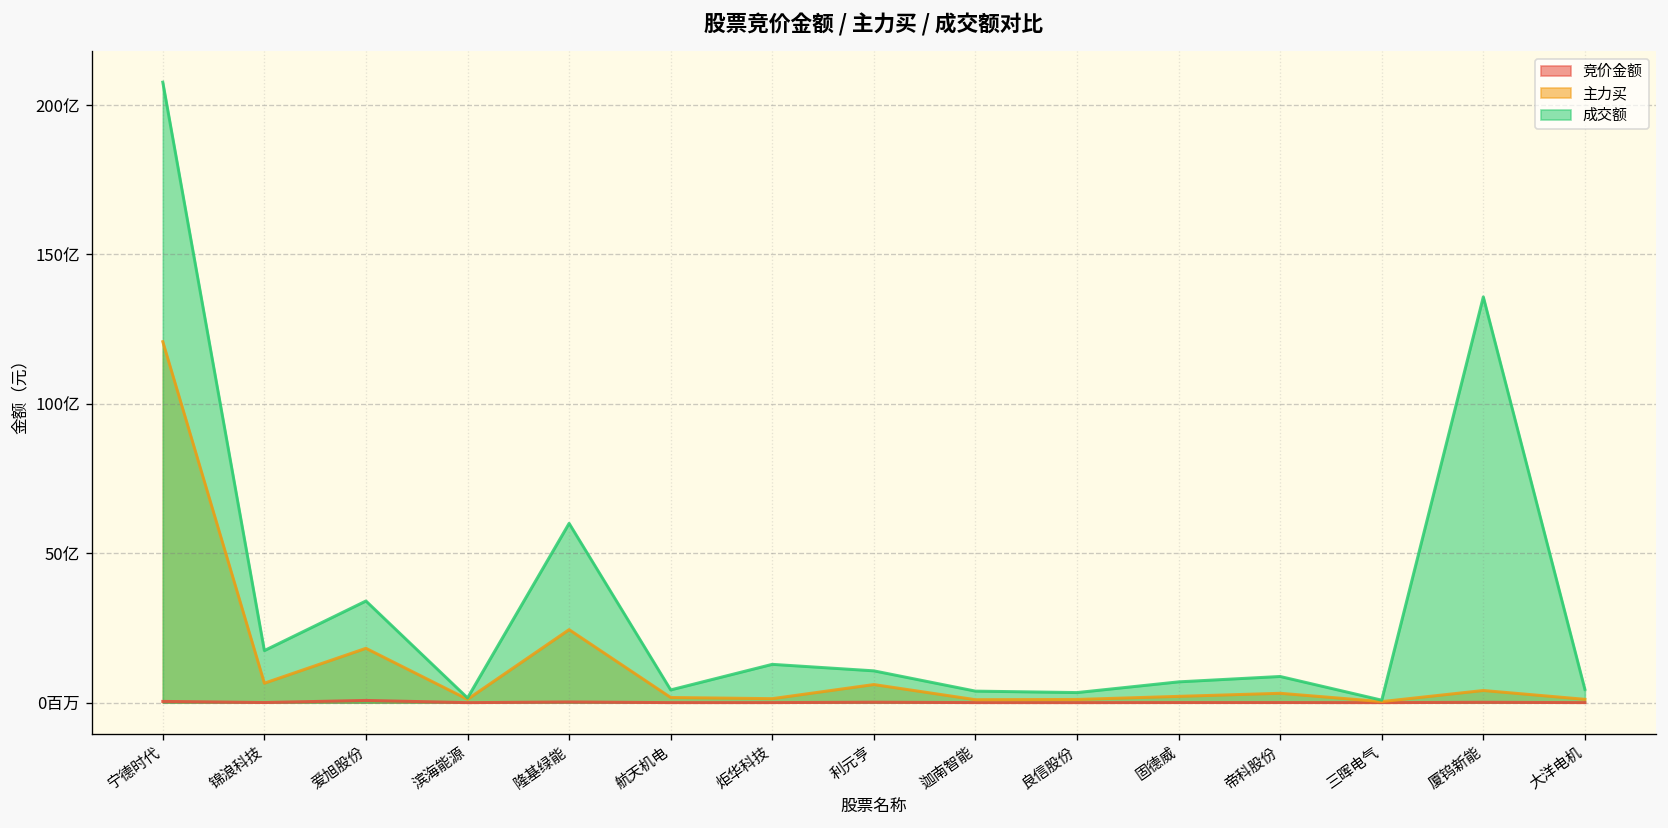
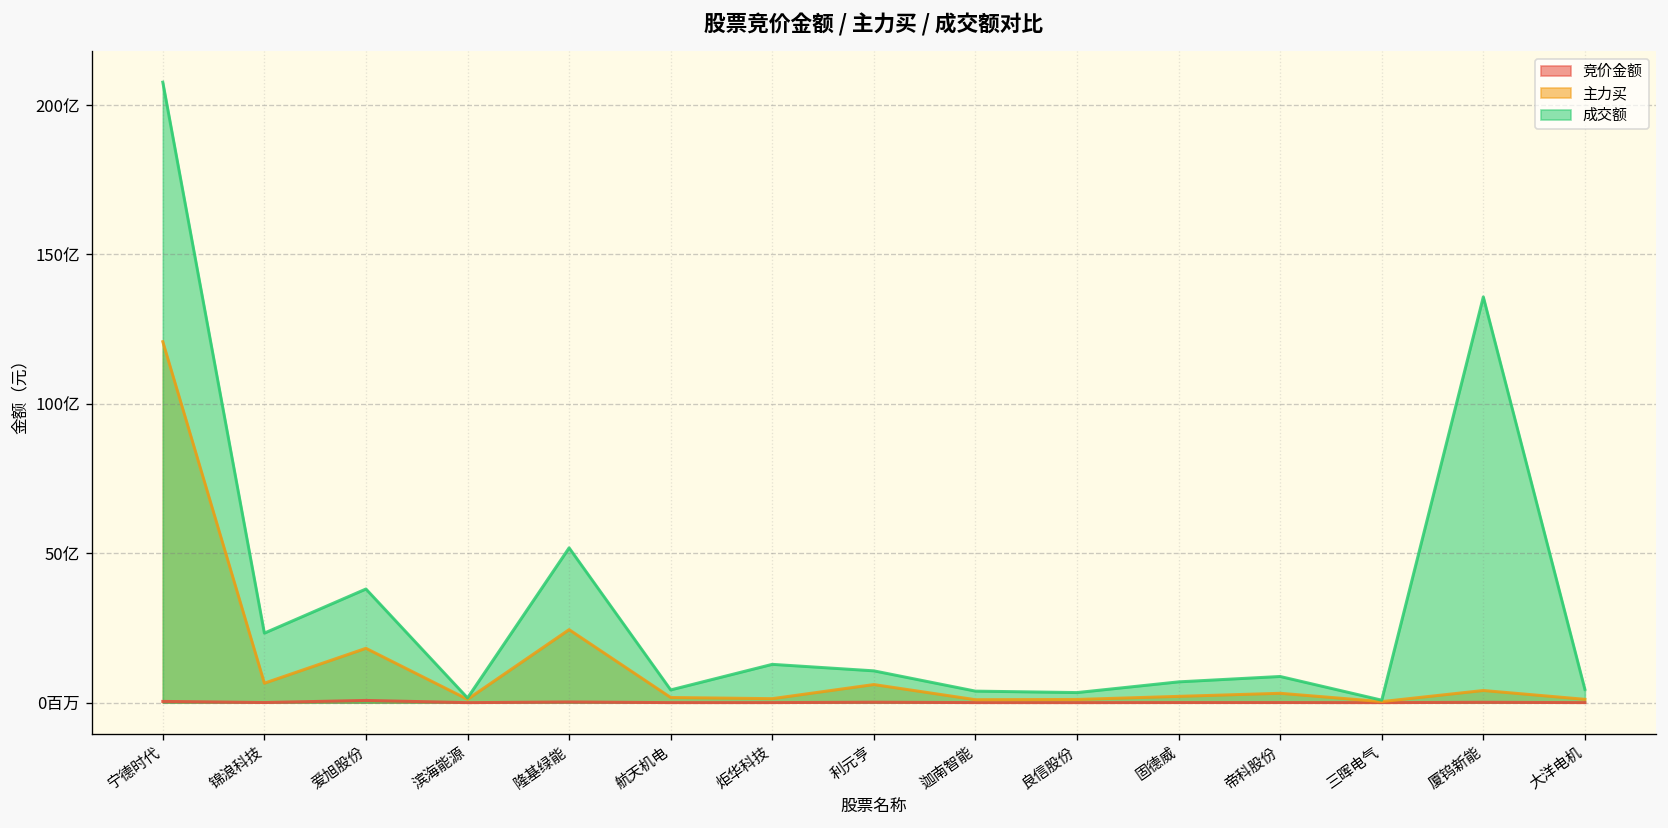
  {
    "竞价金额": {
      "宁德时代": "0亿",
      "锦浪科技": "0亿",
      "爱旭股份": "1亿",
      "滨海能源": "0亿",
      "隆基绿能": "0亿",
      "航天机电": "0亿",
      "炬华科技": "0亿",
      "利元亨": "0亿",
      "良信股份": "0亿",
      "固德威": "0亿",
      "帝科股份": "0亿",
      "厦钨新能": "0亿",
      "大洋电机": "0亿"
    },
    "主力买": {
      "宁德时代": "121亿",
      "锦浪科技": "7亿",
      "爱旭股份": "18亿",
      "隆基绿能": "24亿",
      "航天机电": "2亿",
      "炬华科技": "1亿",
      "利元亨": "6亿",
      "良信股份": "1亿",
      "固德威": "2亿",
      "帝科股份": "3亿",
      "厦钨新能": "4亿",
      "大洋电机": "1亿"
    },
    "成交额": {
      "宁德时代": "208亿",
-     "锦浪科技": "17亿",
-     "爱旭股份": "34亿",
-     "隆基绿能": "60亿",
+     "锦浪科技": "23亿",
+     "爱旭股份": "38亿",
+     "隆基绿能": "52亿",
      "航天机电": "4亿",
      "炬华科技": "13亿",
      "利元亨": "11亿",
      "迦南智能": "4亿",
      "良信股份": "3亿",
      "固德威": "7亿",
      "帝科股份": "9亿",
      "厦钨新能": "136亿",
      "大洋电机": "4亿"
    }
  }
